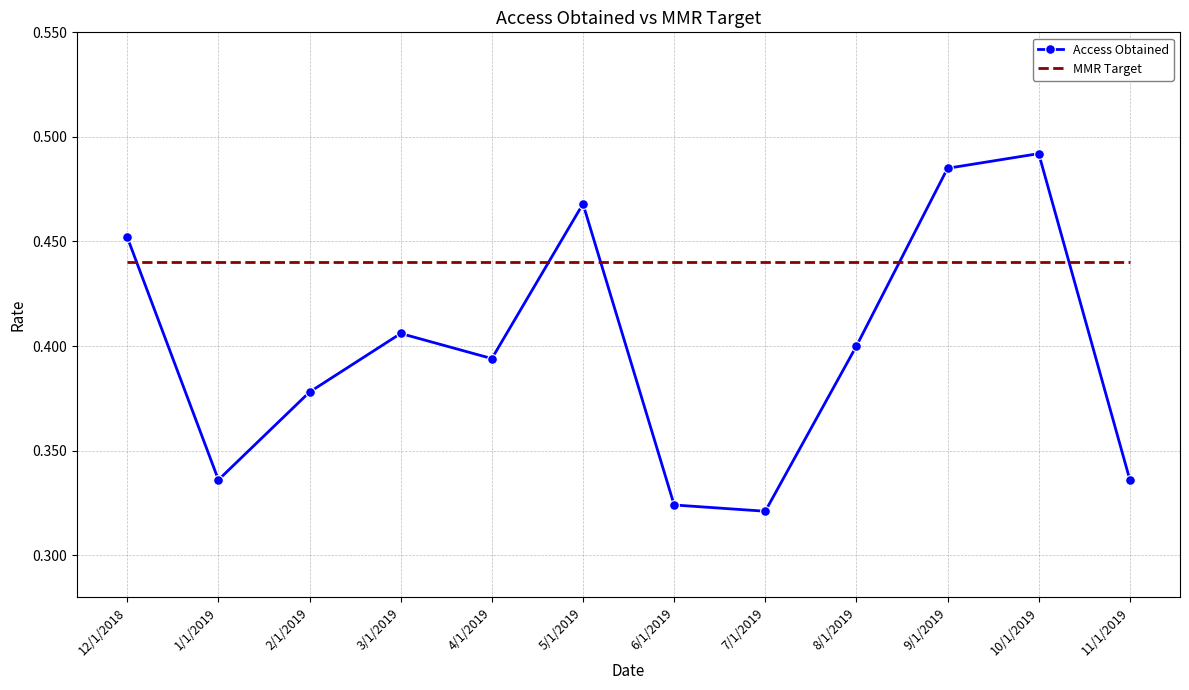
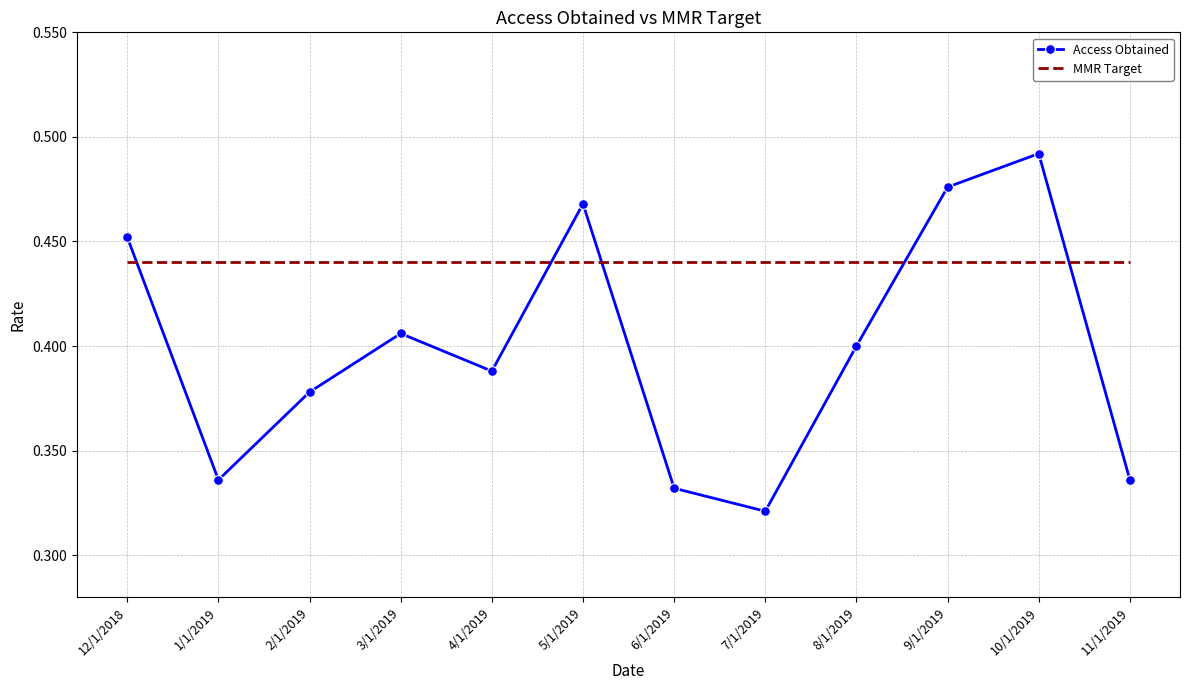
  {
    "Access Obtained": {
      "12/1/2018": 0.452,
      "1/1/2019": 0.336,
      "2/1/2019": 0.378,
      "3/1/2019": 0.406,
-     "4/1/2019": 0.394,
+     "4/1/2019": 0.388,
      "5/1/2019": 0.468,
-     "6/1/2019": 0.324,
+     "6/1/2019": 0.332,
      "7/1/2019": 0.321,
      "8/1/2019": 0.400,
-     "9/1/2019": 0.485,
+     "9/1/2019": 0.476,
      "10/1/2019": 0.492,
      "11/1/2019": 0.336
    },
    "MMR Target": {
      "12/1/2018": 0.440,
      "1/1/2019": 0.440,
      "2/1/2019": 0.440,
      "3/1/2019": 0.440,
      "4/1/2019": 0.440,
      "5/1/2019": 0.440,
      "6/1/2019": 0.440,
      "7/1/2019": 0.440,
      "8/1/2019": 0.440,
      "9/1/2019": 0.440,
      "10/1/2019": 0.440,
      "11/1/2019": 0.440
    }
  }
